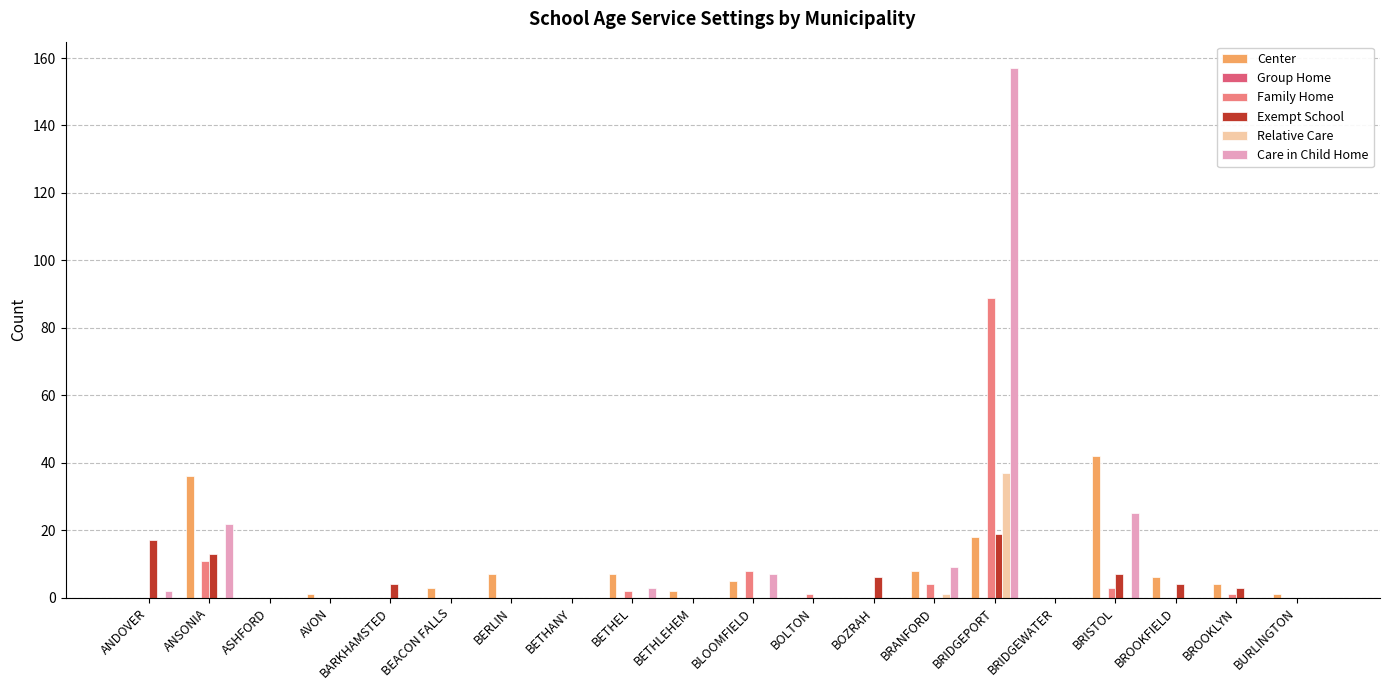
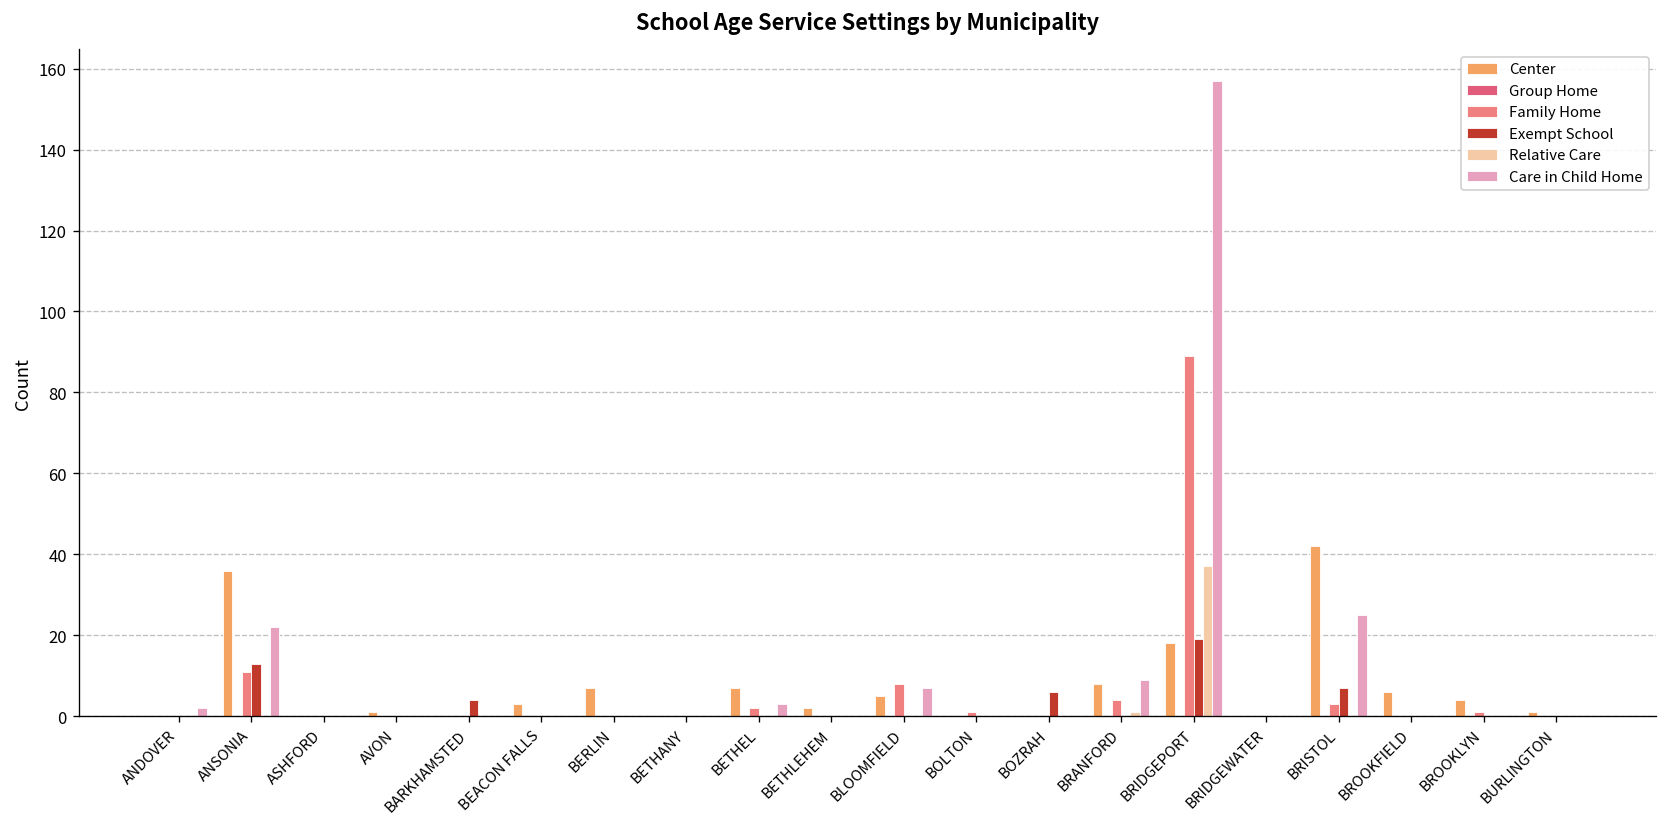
  {
    "Exempt School": {
-     "ANDOVER": 17,
+     "ANDOVER": 0,
      "ANSONIA": 13,
      "ASHFORD": 0,
      "AVON": 0,
      "BARKHAMSTED": 4,
      "BEACON FALLS": 0,
      "BERLIN": 0,
      "BETHANY": 0,
      "BETHEL": 0,
      "BETHLEHEM": 0,
      "BLOOMFIELD": 0,
      "BOLTON": 0,
      "BOZRAH": 6,
      "BRANFORD": 0,
      "BRIDGEPORT": 19,
      "BRIDGEWATER": 0,
      "BRISTOL": 7,
-     "BROOKFIELD": 4,
-     "BROOKLYN": 3,
+     "BROOKFIELD": 0,
+     "BROOKLYN": 0,
      "BURLINGTON": 0
    }
  }
